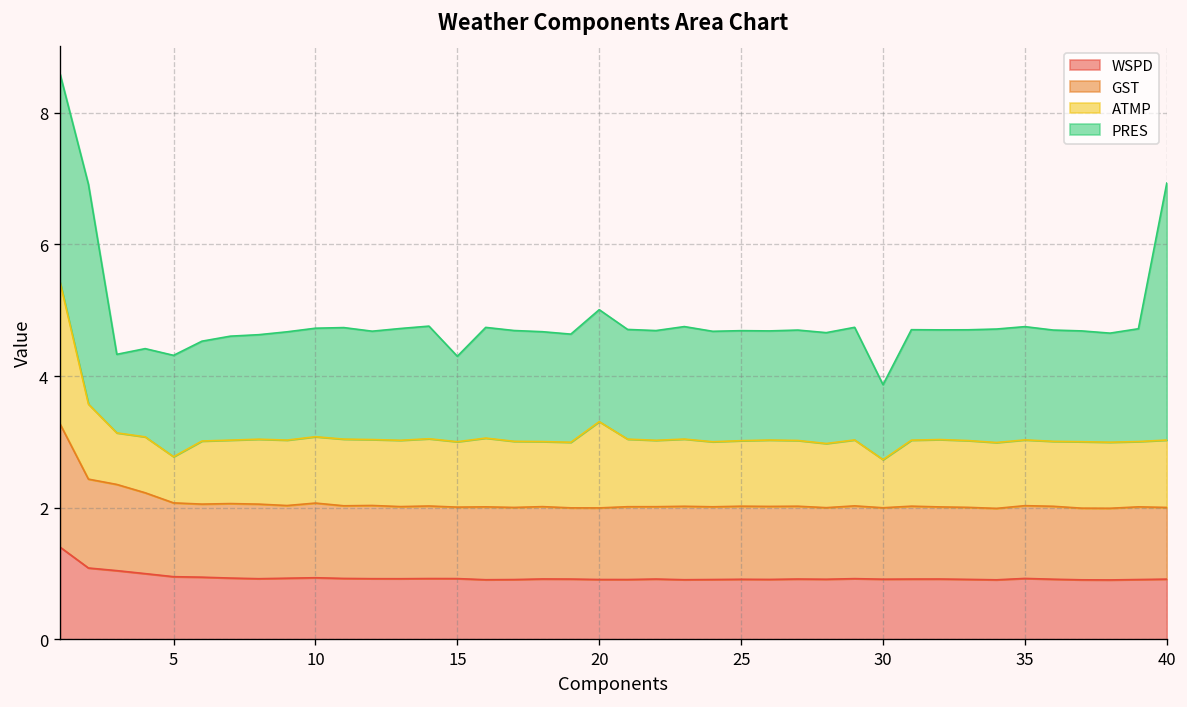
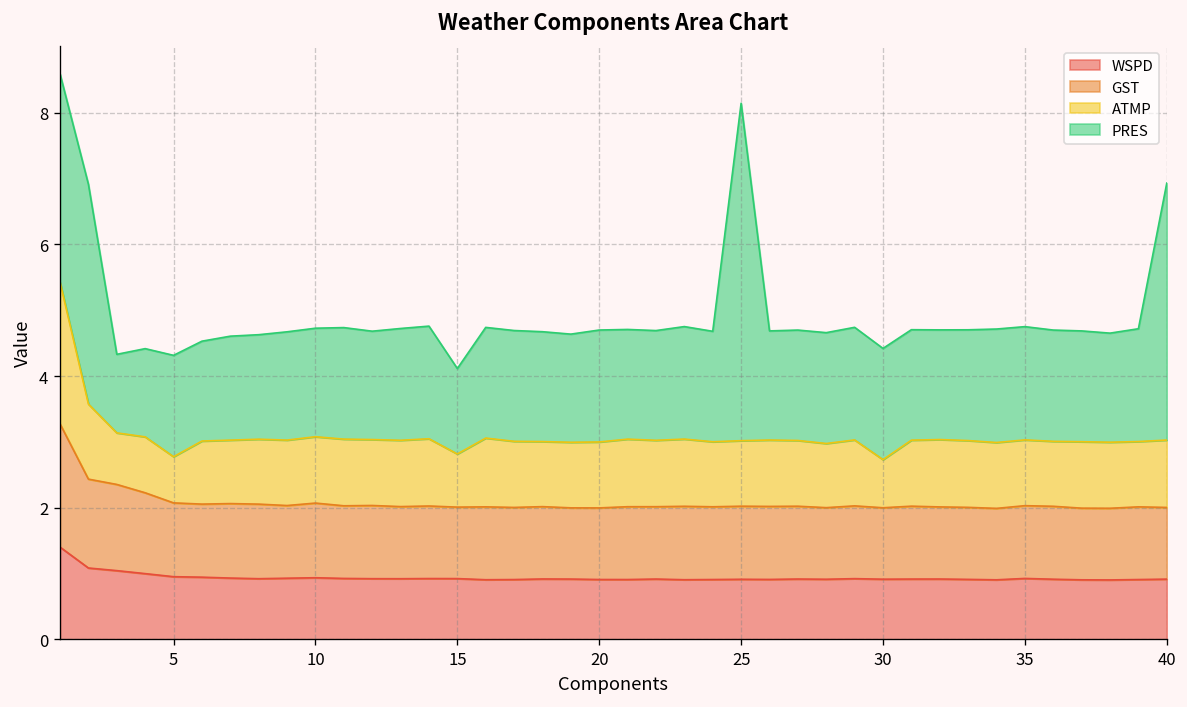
  {
    "ATMP": {
      "5": 0.7,
      "10": 1.0,
-     "15": 1.0,
-     "20": 1.3,
+     "15": 0.8,
+     "20": 1.0,
      "25": 1.0,
      "30": 0.7,
      "35": 1.0,
      "40": 1.0
    },
    "PRES": {
      "5": 1.5,
      "10": 1.6,
      "15": 1.3,
      "20": 1.7,
-     "25": 1.7,
-     "30": 1.1,
+     "25": 5.1,
+     "30": 1.7,
      "35": 1.7,
      "40": 3.9
    }
  }
